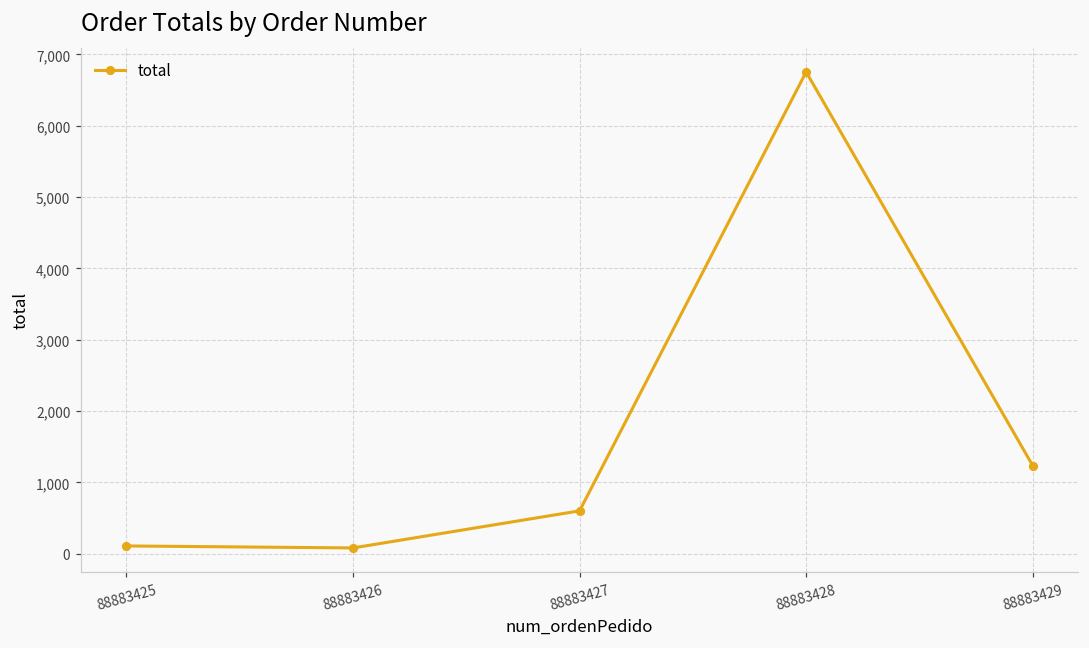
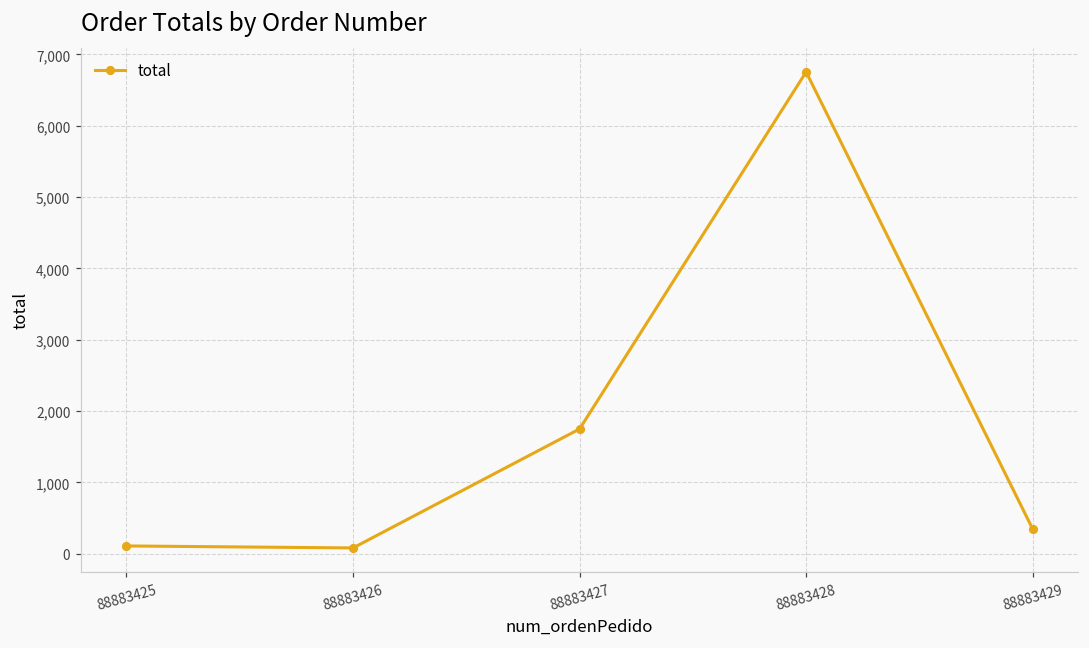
  {
    "88883425": "100",
    "88883426": "100",
-   "88883427": "600",
+   "88883427": "1,700",
    "88883428": "6,800",
-   "88883429": "1,200"
+   "88883429": "300"
  }
